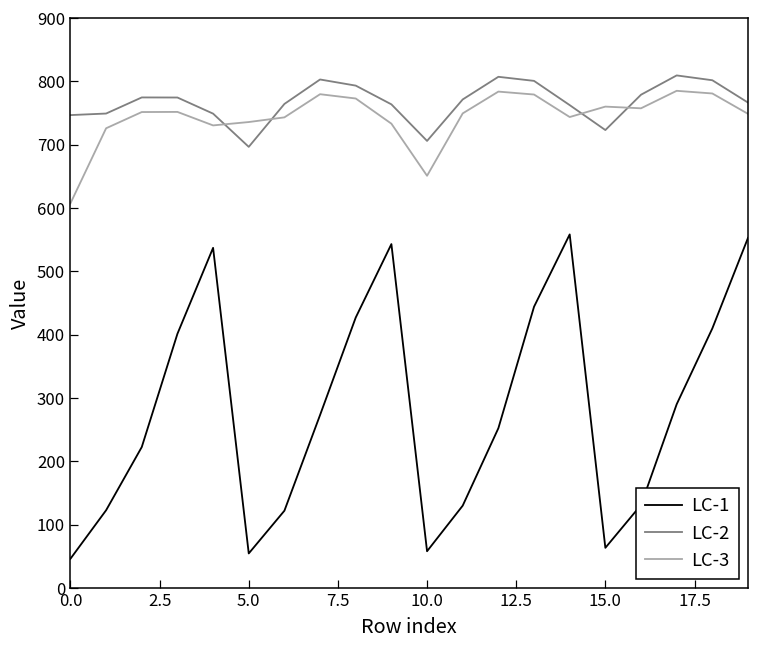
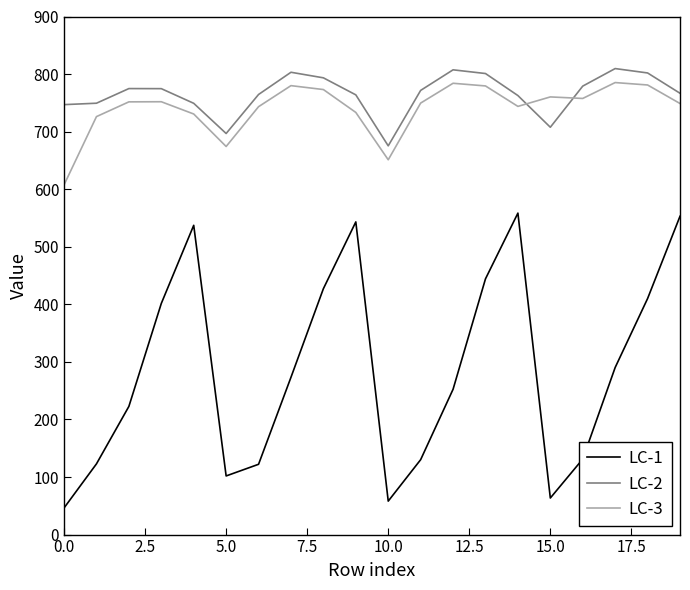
  {
    "LC-1": {
      "0.0": 50,
-     "5.0": 50,
+     "5.0": 100,
      "10.0": 60,
      "15.0": 60
    },
    "LC-2": {
      "0.0": 750,
      "5.0": 700,
-     "10.0": 710,
-     "15.0": 720
+     "10.0": 680,
+     "15.0": 710
    },
    "LC-3": {
      "0.0": 610,
-     "5.0": 740,
+     "5.0": 670,
      "10.0": 650,
      "15.0": 760
    }
  }
